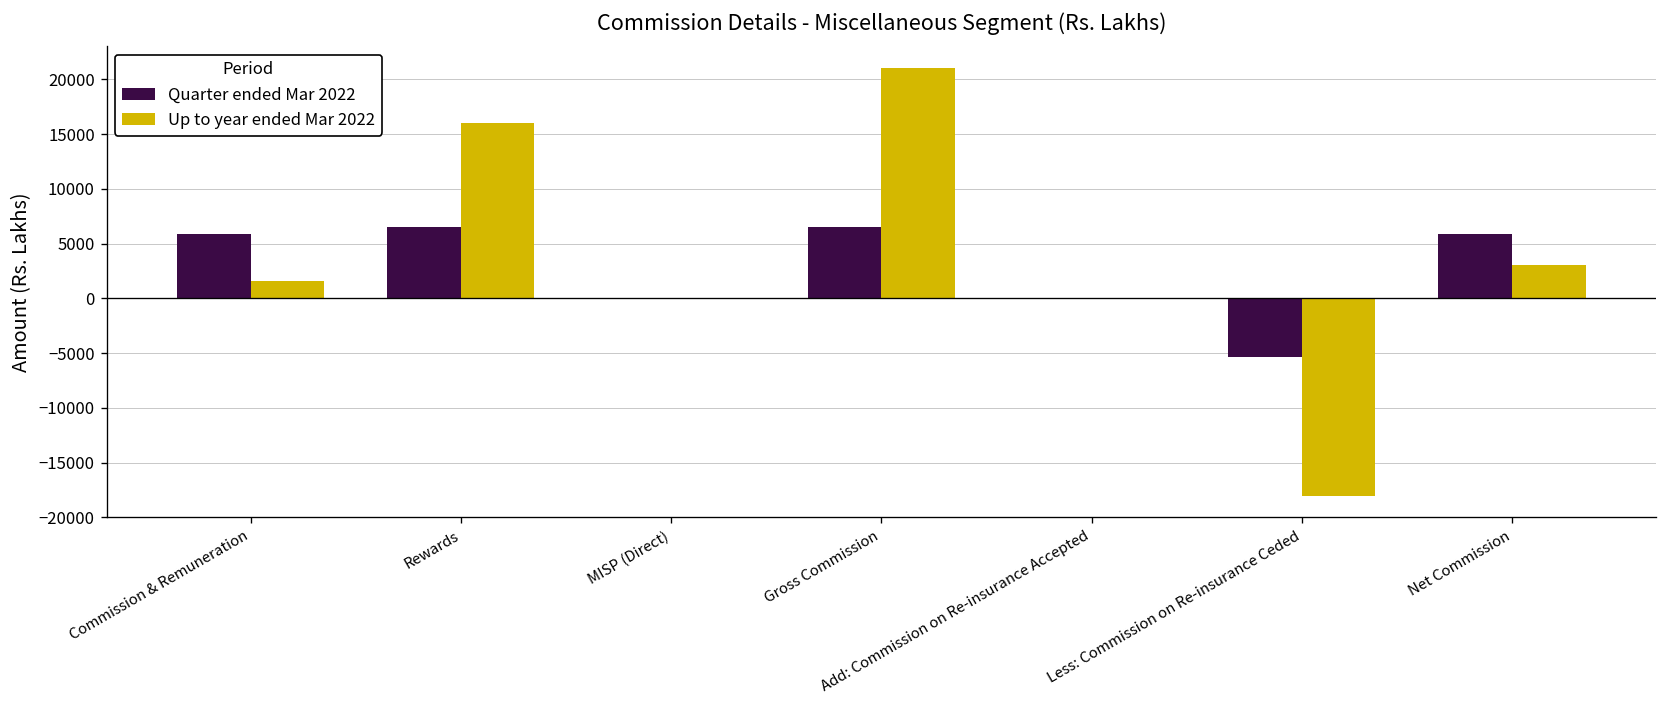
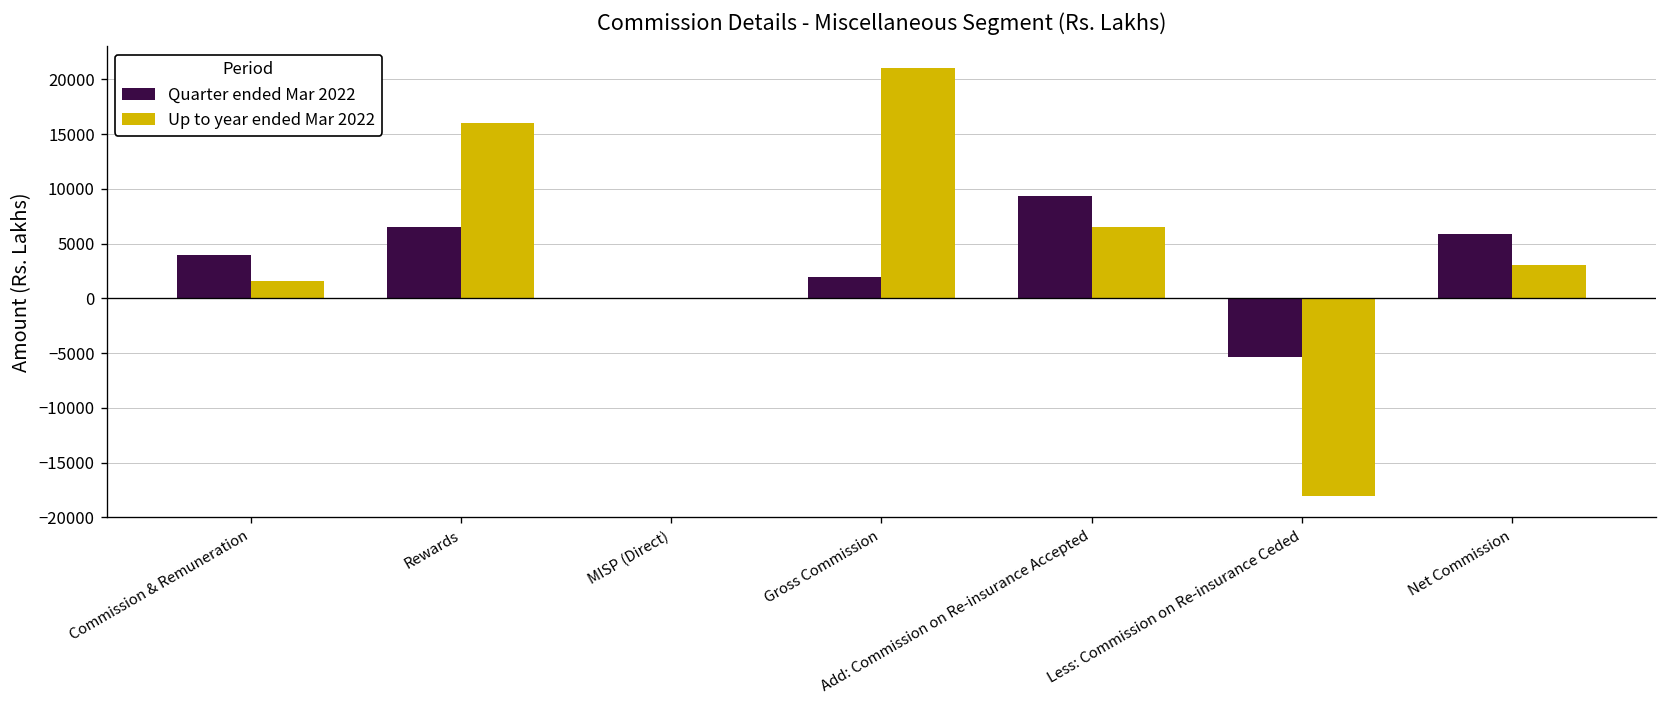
  {
    "Quarter ended Mar 2022": {
-     "Commission & Remuneration": 6000,
+     "Commission & Remuneration": 4000,
      "Rewards": 6000,
      "MISP (Direct)": 0,
-     "Gross Commission": 7000,
-     "Add: Commission on Re-insurance Accepted": 0,
+     "Gross Commission": 2000,
+     "Add: Commission on Re-insurance Accepted": 9000,
      "Less: Commission on Re-insurance Ceded": -5000,
      "Net Commission": 6000
    },
    "Up to year ended Mar 2022": {
      "Commission & Remuneration": 2000,
      "Rewards": 16000,
      "MISP (Direct)": 0,
      "Gross Commission": 21000,
-     "Add: Commission on Re-insurance Accepted": 0,
+     "Add: Commission on Re-insurance Accepted": 7000,
      "Less: Commission on Re-insurance Ceded": -18000,
      "Net Commission": 3000
    }
  }
